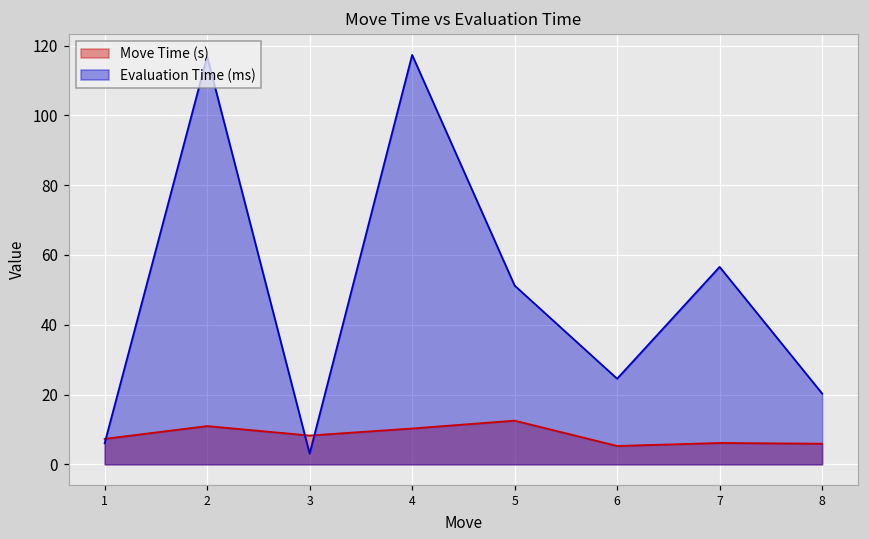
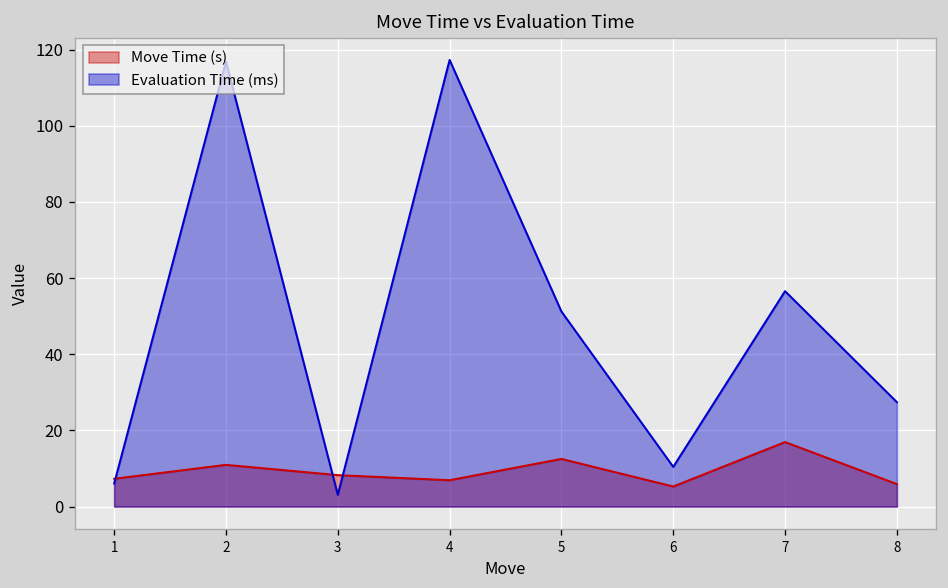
  {
    "Move Time (s)": {
      "1": 7,
      "2": 11,
      "3": 8,
-     "4": 10,
+     "4": 7,
      "5": 13,
      "6": 5,
-     "7": 6,
+     "7": 17,
      "8": 6
    },
    "Evaluation Time (ms)": {
      "1": 6,
      "3": 3,
      "4": 117,
      "5": 51,
-     "6": 25,
+     "6": 10,
      "7": 57,
-     "8": 20
+     "8": 27
    }
  }
